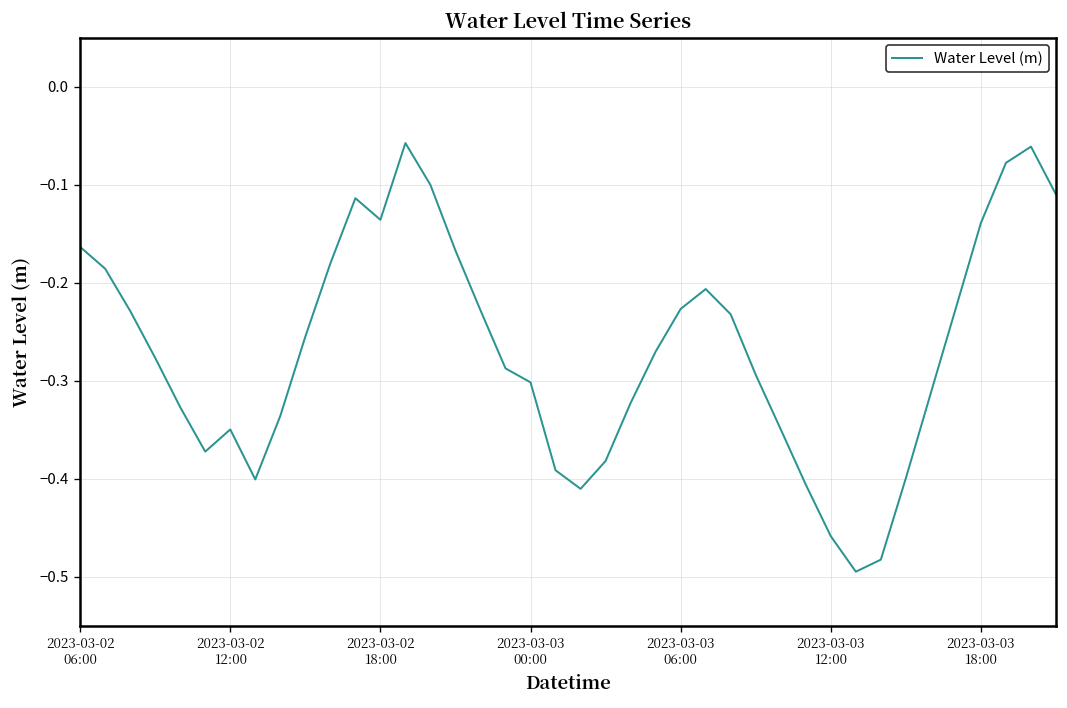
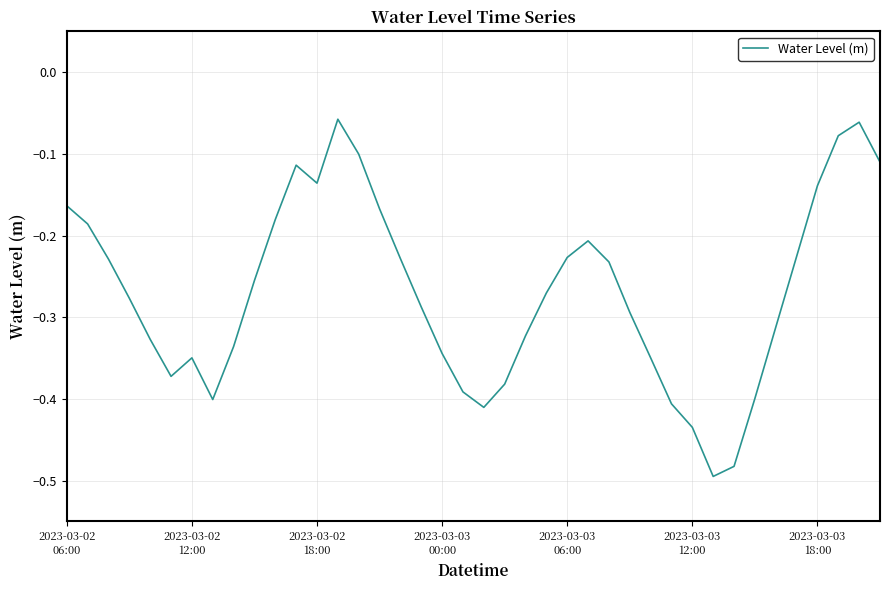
  {
    "2023-03-02 06:00": -0.16,
    "2023-03-02 12:00": -0.35,
    "2023-03-02 18:00": -0.14,
-   "2023-03-03 00:00": -0.30,
+   "2023-03-03 00:00": -0.34,
    "2023-03-03 06:00": -0.23,
-   "2023-03-03 12:00": -0.46,
+   "2023-03-03 12:00": -0.43,
    "2023-03-03 18:00": -0.14
  }
